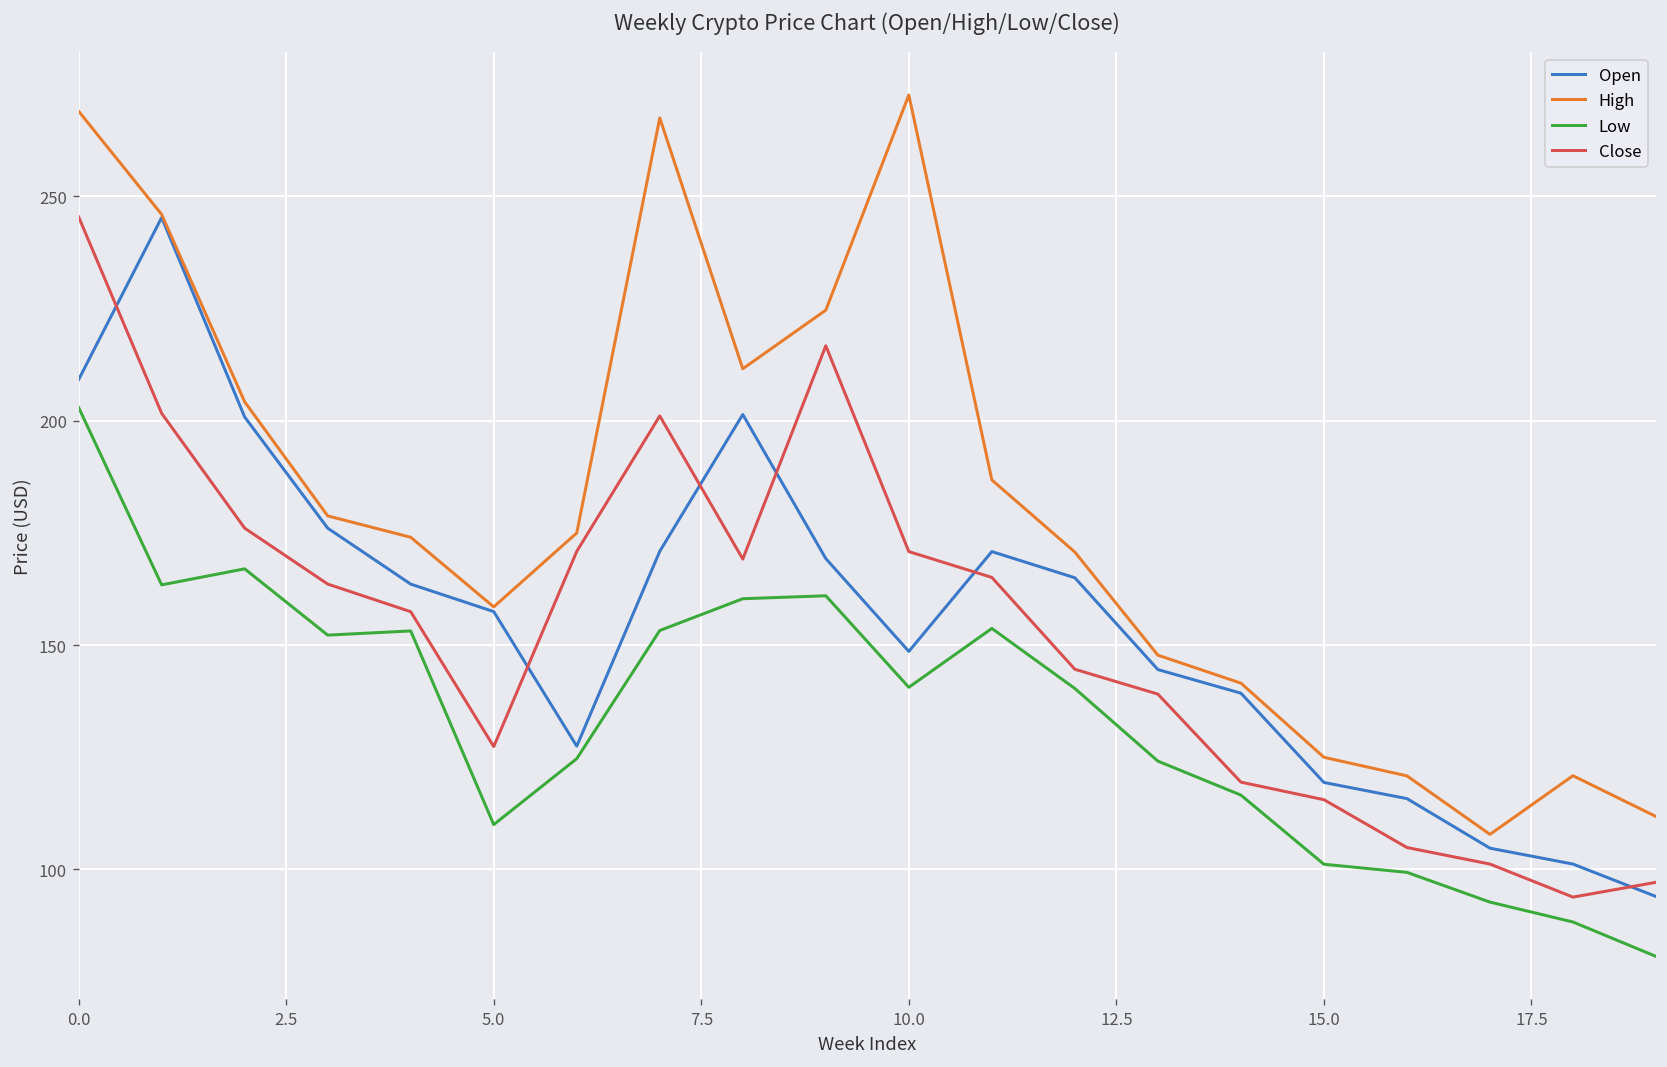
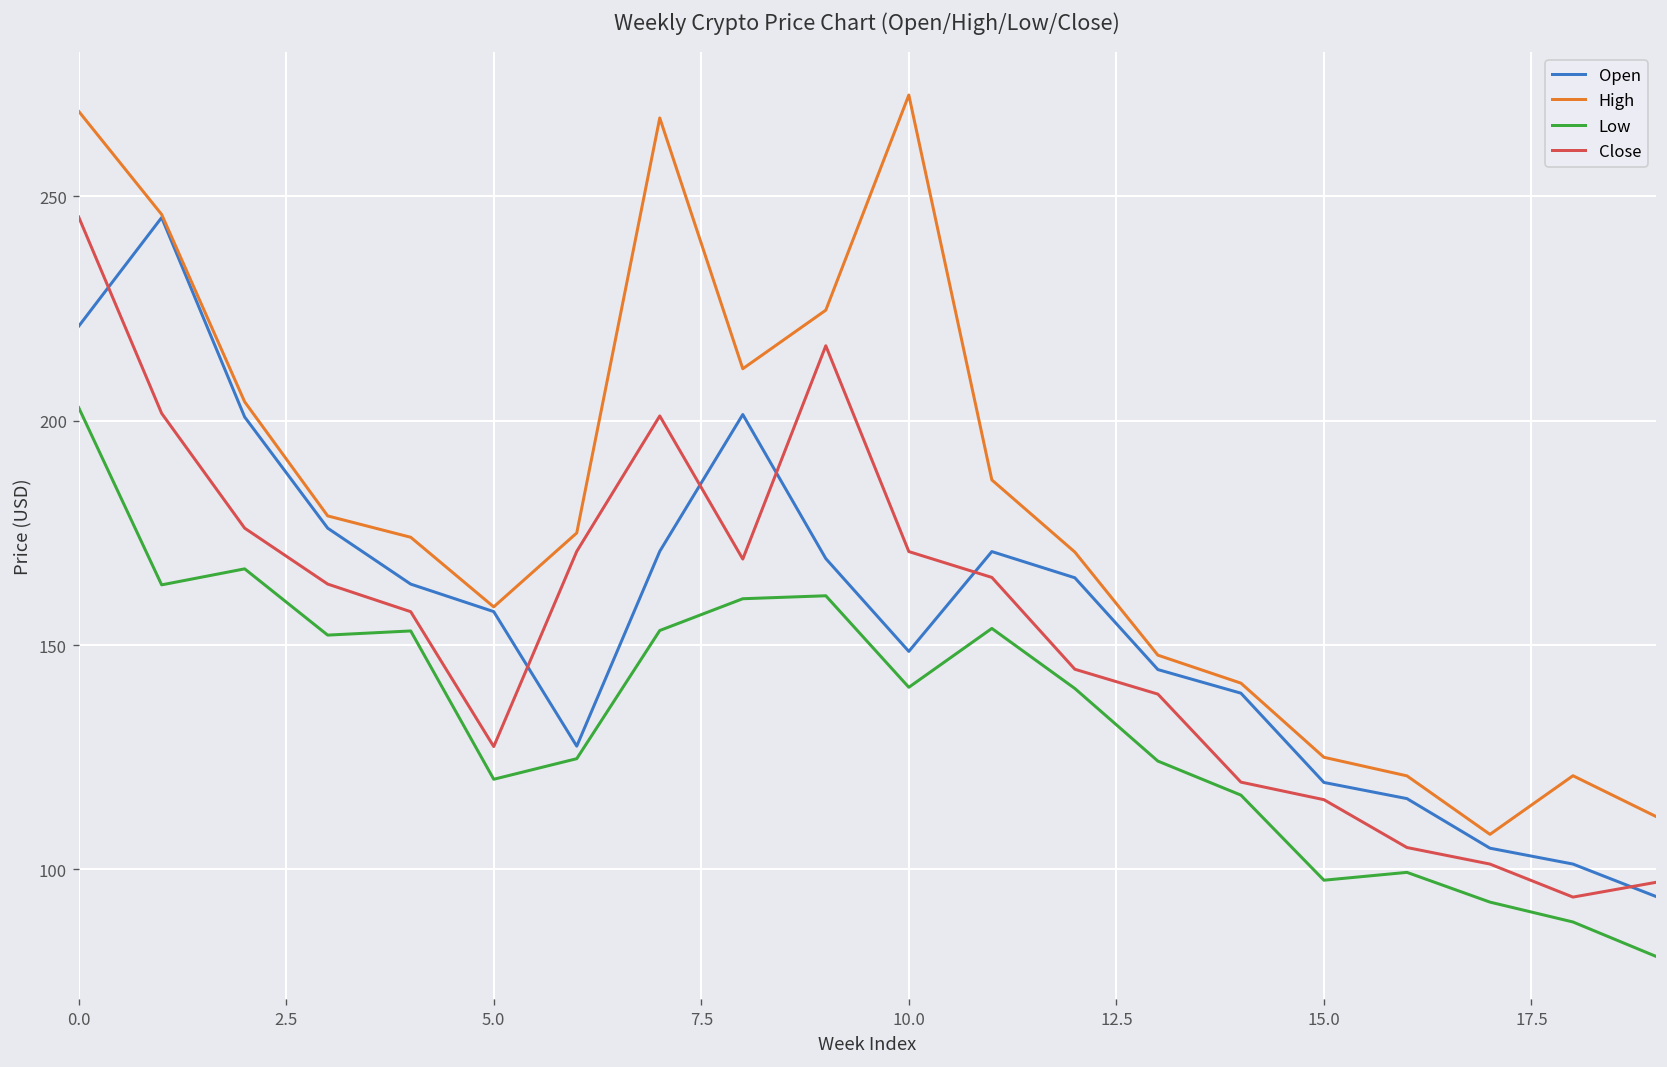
  {
    "Open": {
-     "0.0": 209,
+     "0.0": 221,
      "5.0": 157,
      "10.0": 149,
      "15.0": 119
    },
    "Low": {
      "0.0": 203,
-     "5.0": 110,
+     "5.0": 120,
      "10.0": 141,
-     "15.0": 101
+     "15.0": 98
    }
  }
